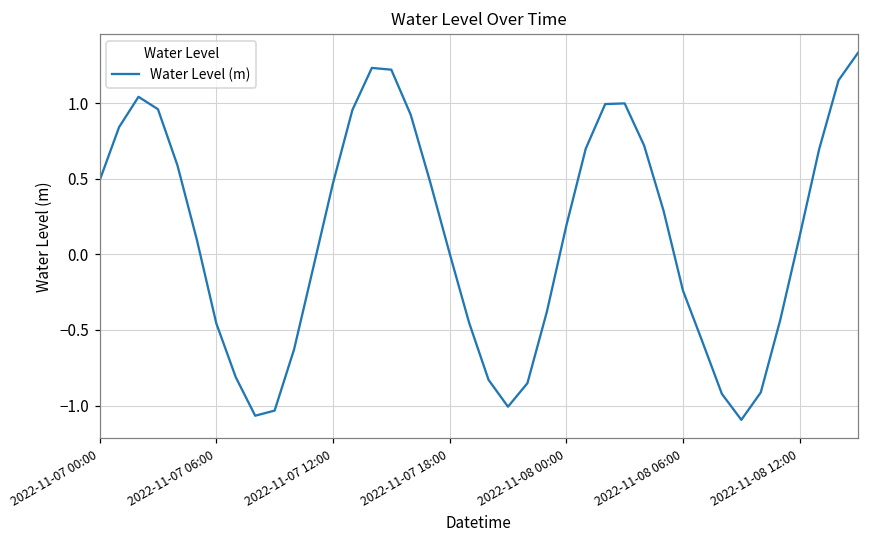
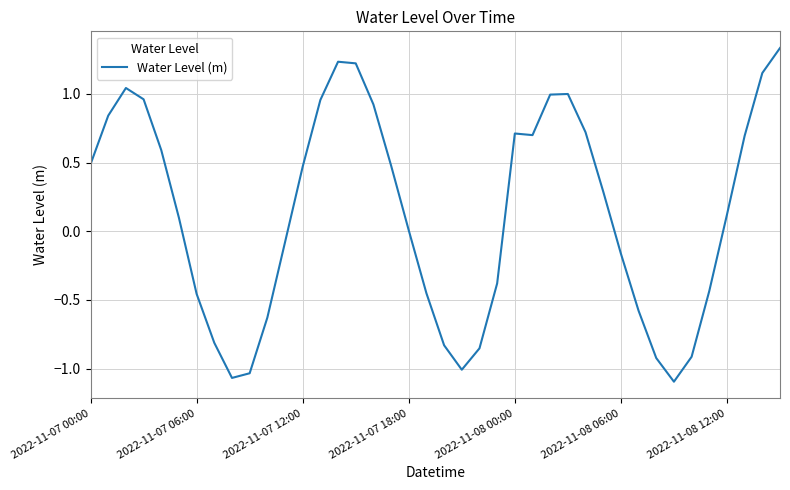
  {
    "2022-11-07 00:00": 0.49,
    "2022-11-07 06:00": -0.46,
    "2022-11-07 12:00": 0.47,
    "2022-11-07 18:00": 0.01,
-   "2022-11-08 00:00": 0.19,
-   "2022-11-08 06:00": -0.24,
+   "2022-11-08 00:00": 0.71,
+   "2022-11-08 06:00": -0.16,
    "2022-11-08 12:00": 0.12
  }
